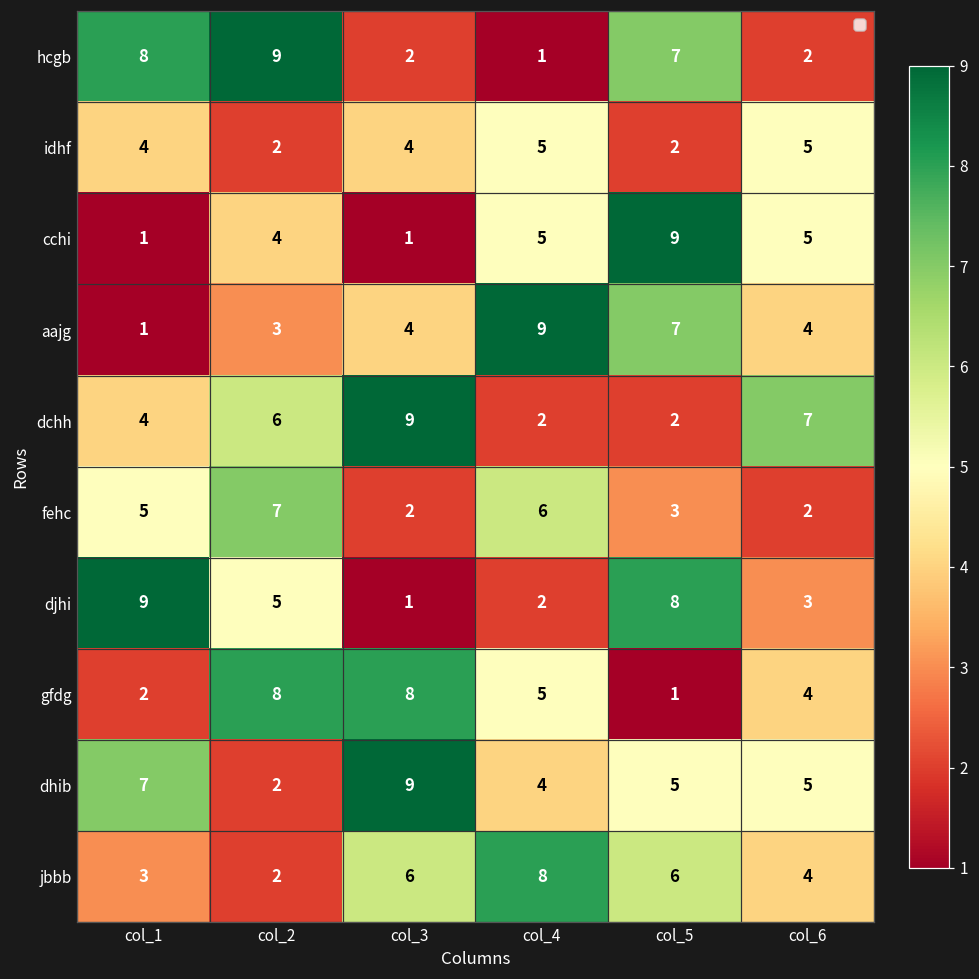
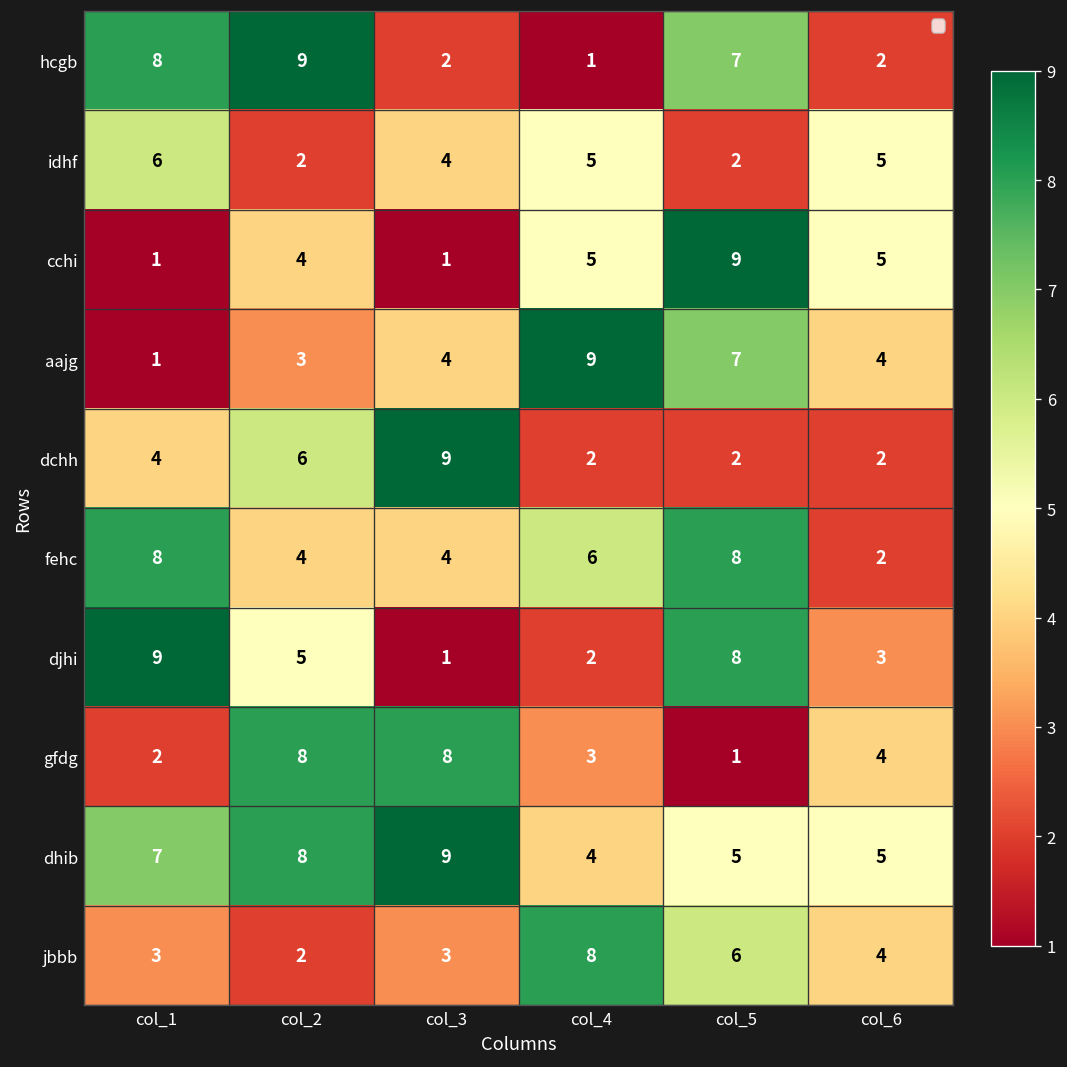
  {
    "hcgb": {
      "col_1": 8,
      "col_2": 9,
      "col_3": 2,
      "col_4": 1,
      "col_5": 7,
      "col_6": 2
    },
    "idhf": {
-     "col_1": 4,
+     "col_1": 6,
      "col_2": 2,
      "col_3": 4,
      "col_4": 5,
      "col_5": 2,
      "col_6": 5
    },
    "cchi": {
      "col_1": 1,
      "col_2": 4,
      "col_3": 1,
      "col_4": 5,
      "col_5": 9,
      "col_6": 5
    },
    "aajg": {
      "col_1": 1,
      "col_2": 3,
      "col_3": 4,
      "col_4": 9,
      "col_5": 7,
      "col_6": 4
    },
    "dchh": {
      "col_1": 4,
      "col_2": 6,
      "col_3": 9,
      "col_4": 2,
      "col_5": 2,
-     "col_6": 7
+     "col_6": 2
    },
    "fehc": {
-     "col_1": 5,
-     "col_2": 7,
-     "col_3": 2,
+     "col_1": 8,
+     "col_2": 4,
+     "col_3": 4,
      "col_4": 6,
-     "col_5": 3,
+     "col_5": 8,
      "col_6": 2
    },
    "djhi": {
      "col_1": 9,
      "col_2": 5,
      "col_3": 1,
      "col_4": 2,
      "col_5": 8,
      "col_6": 3
    },
    "gfdg": {
      "col_1": 2,
      "col_2": 8,
      "col_3": 8,
-     "col_4": 5,
+     "col_4": 3,
      "col_5": 1,
      "col_6": 4
    },
    "dhib": {
      "col_1": 7,
-     "col_2": 2,
+     "col_2": 8,
      "col_3": 9,
      "col_4": 4,
      "col_5": 5,
      "col_6": 5
    },
    "jbbb": {
      "col_1": 3,
      "col_2": 2,
-     "col_3": 6,
+     "col_3": 3,
      "col_4": 8,
      "col_5": 6,
      "col_6": 4
    }
  }
